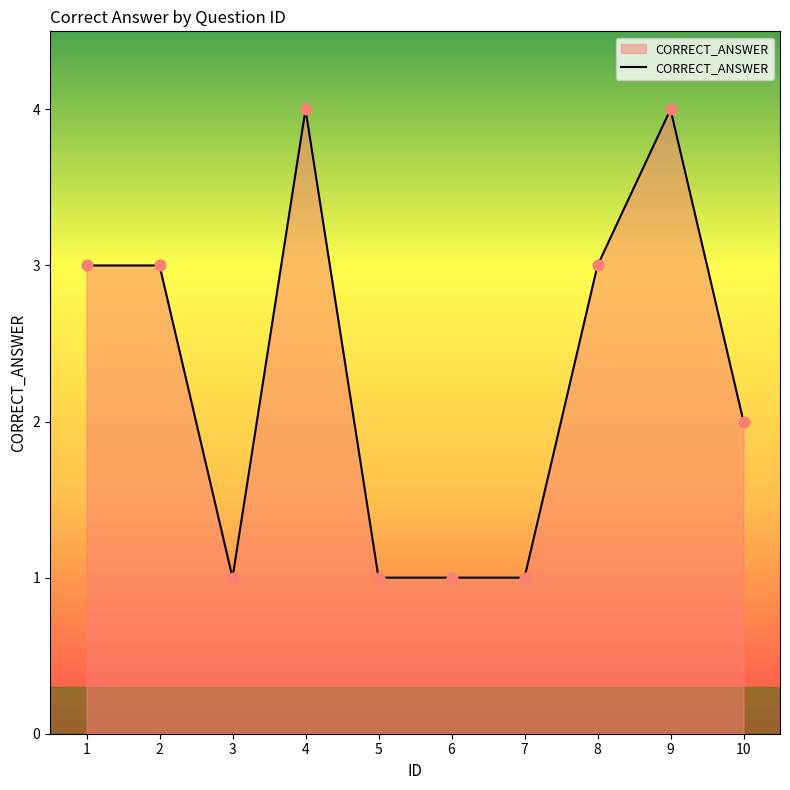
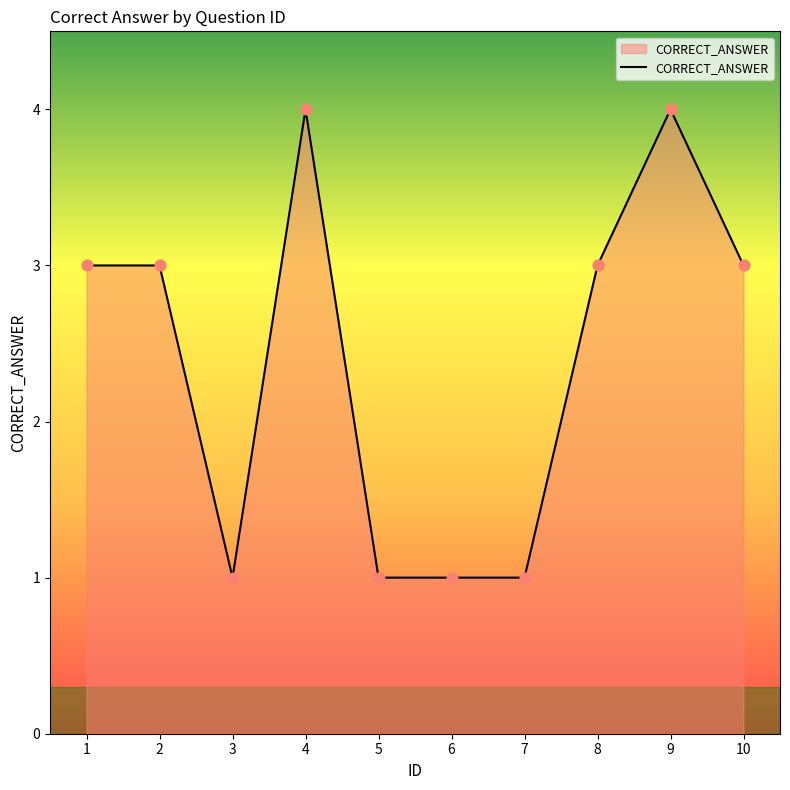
  {
    "1": 3,
    "2": 3,
    "3": 1,
    "4": 4,
    "5": 1,
    "6": 1,
    "7": 1,
    "8": 3,
    "9": 4,
-   "10": 2
+   "10": 3
  }
